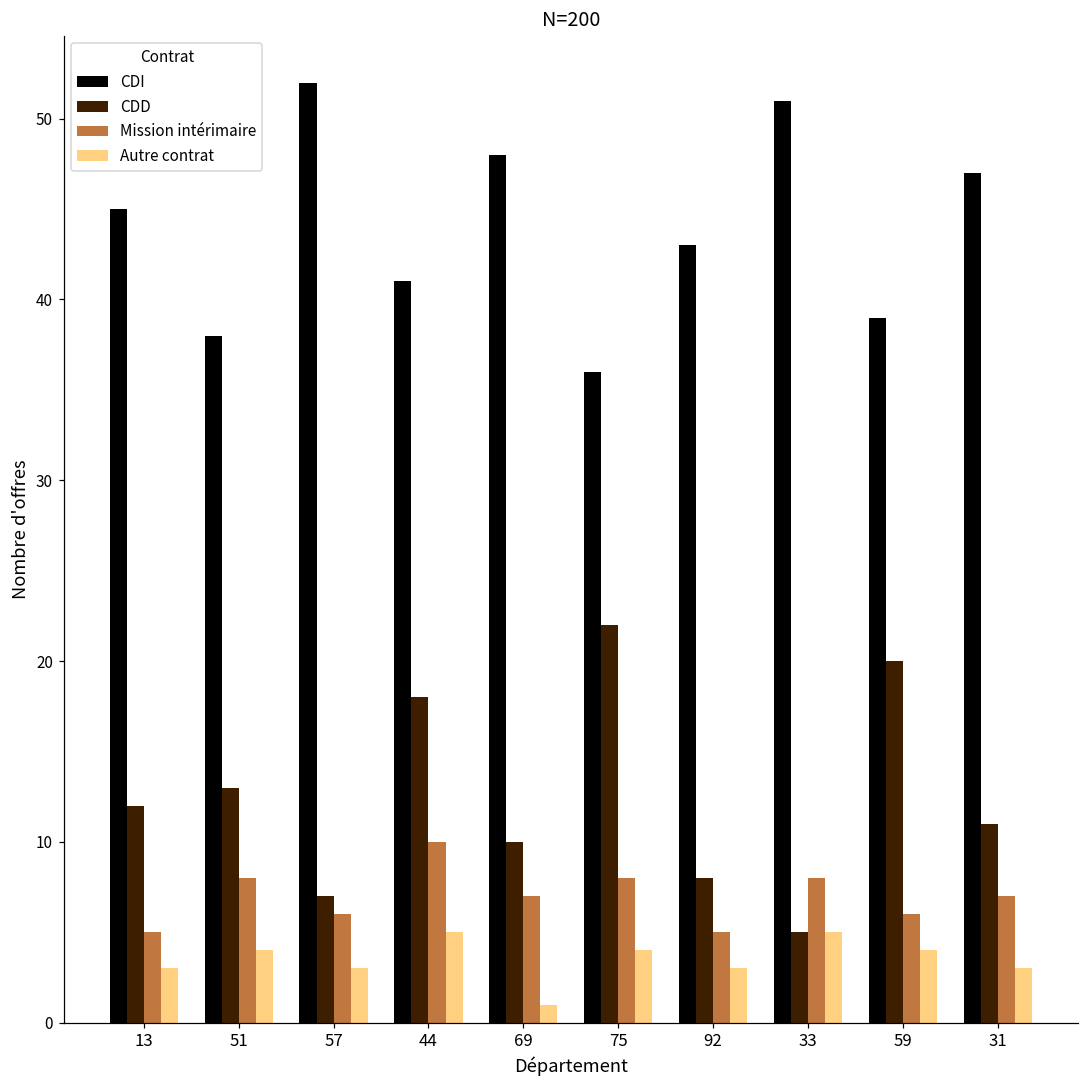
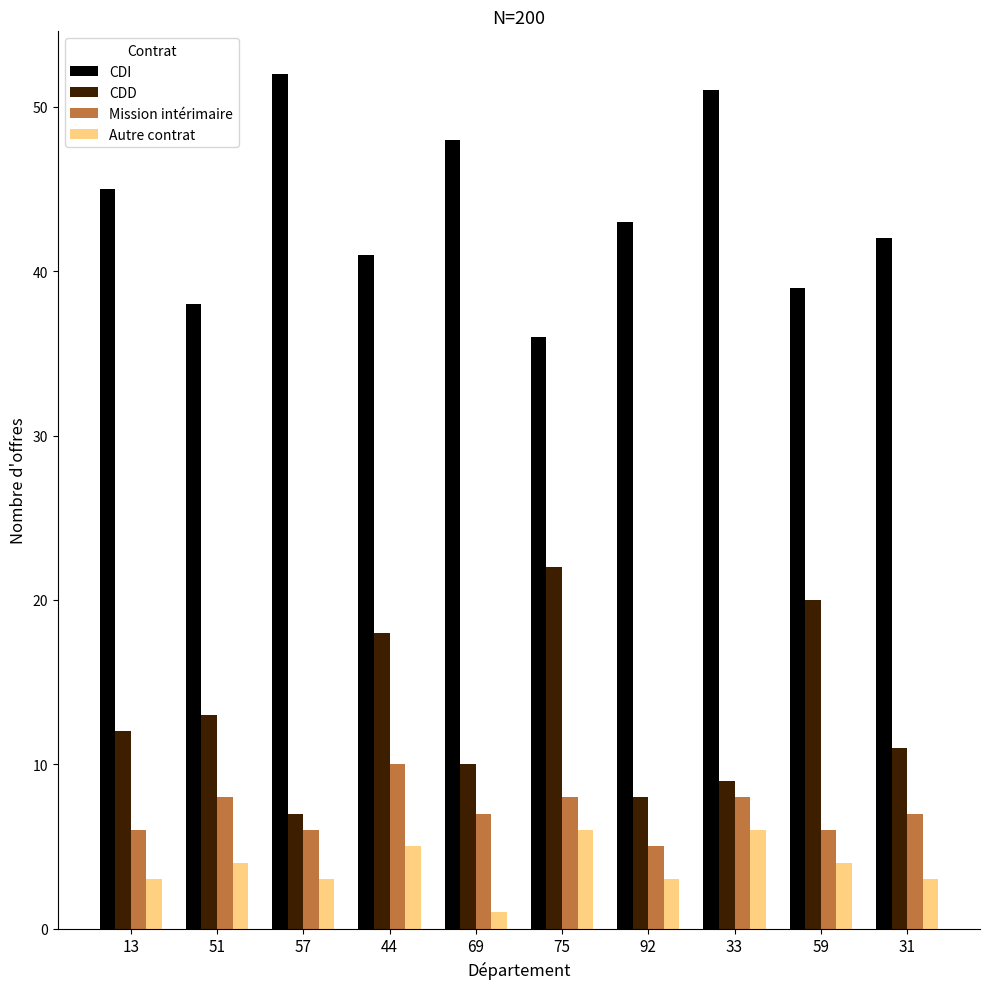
  {
    "CDI": {
      "13": 45,
      "51": 38,
      "57": 52,
      "44": 41,
      "69": 48,
      "75": 36,
      "92": 43,
      "33": 51,
      "59": 39,
-     "31": 47
+     "31": 42
    },
    "CDD": {
      "13": 12,
      "51": 13,
      "57": 7,
      "44": 18,
      "69": 10,
      "75": 22,
      "92": 8,
-     "33": 5,
+     "33": 9,
      "59": 20,
      "31": 11
    },
    "Mission intérimaire": {
-     "13": 5,
+     "13": 6,
      "51": 8,
      "57": 6,
      "44": 10,
      "69": 7,
      "75": 8,
      "92": 5,
      "33": 8,
      "59": 6,
      "31": 7
    },
    "Autre contrat": {
      "13": 3,
      "51": 4,
      "57": 3,
      "44": 5,
      "69": 1,
-     "75": 4,
+     "75": 6,
      "92": 3,
-     "33": 5,
+     "33": 6,
      "59": 4,
      "31": 3
    }
  }
